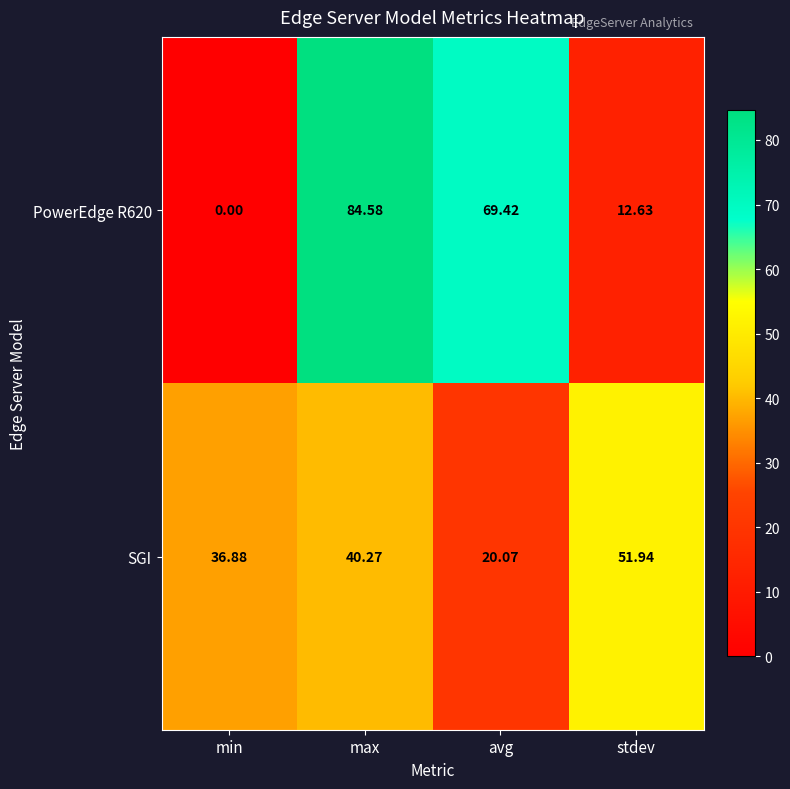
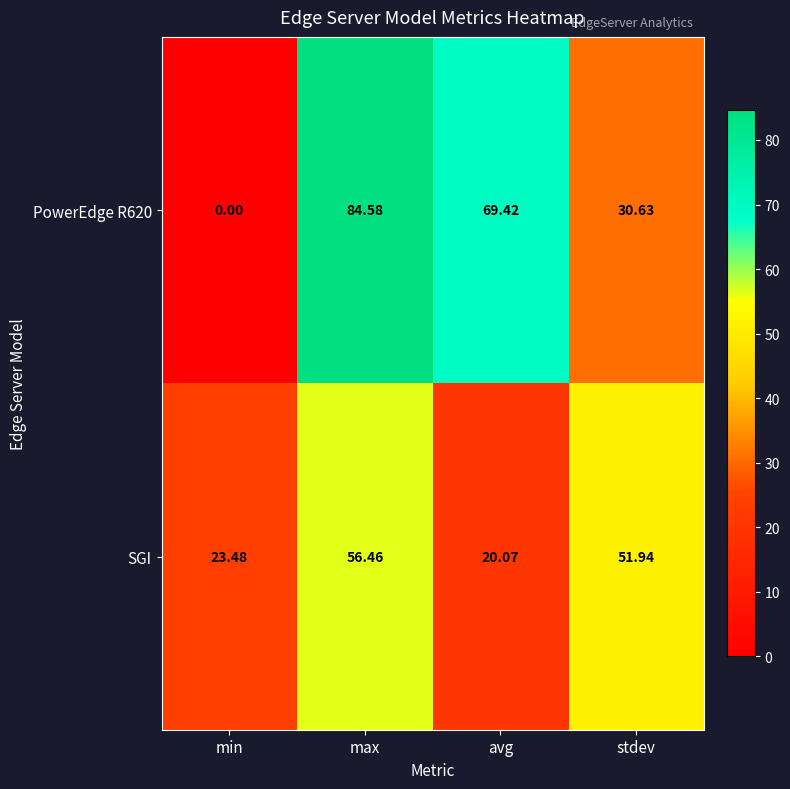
  {
    "PowerEdge R620": {
      "min": 0.00,
      "max": 84.58,
      "avg": 69.42,
-     "stdev": 12.63
+     "stdev": 30.63
    },
    "SGI": {
-     "min": 36.88,
-     "max": 40.27,
+     "min": 23.48,
+     "max": 56.46,
      "avg": 20.07,
      "stdev": 51.94
    }
  }
